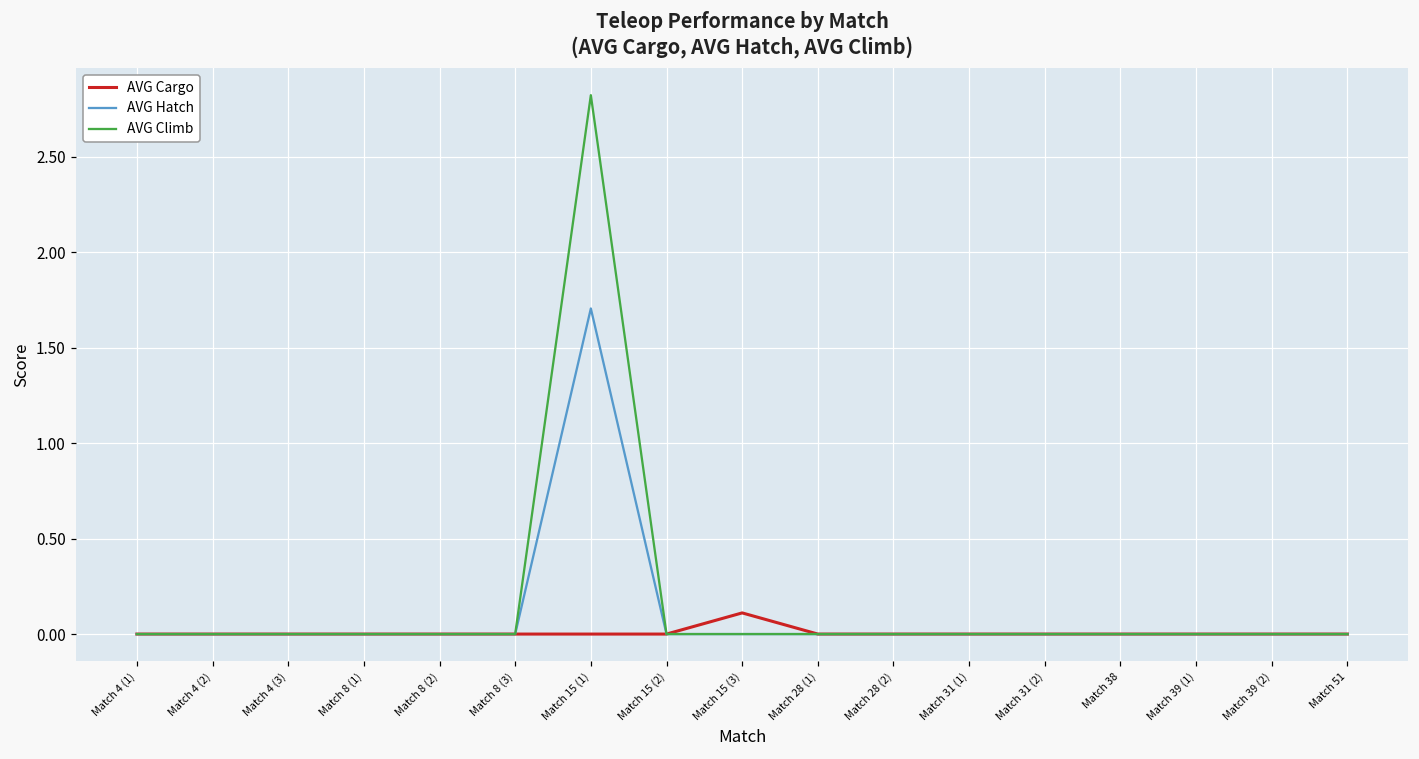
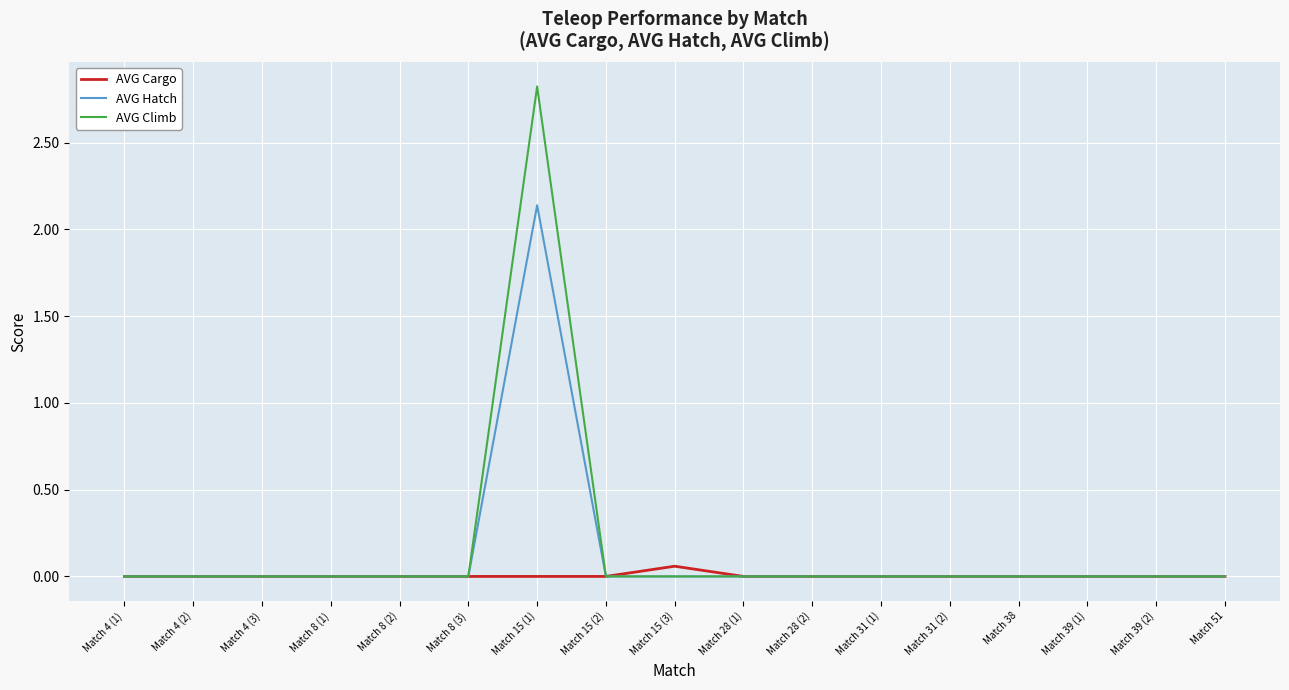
  {
    "AVG Cargo": {
      "Match 15 (1)": 0.00,
-     "Match 15 (3)": 0.11
+     "Match 15 (3)": 0.06
    },
    "AVG Hatch": {
-     "Match 15 (1)": 1.71
+     "Match 15 (1)": 2.14
    },
    "AVG Climb": {
      "Match 15 (1)": 2.82
    }
  }
